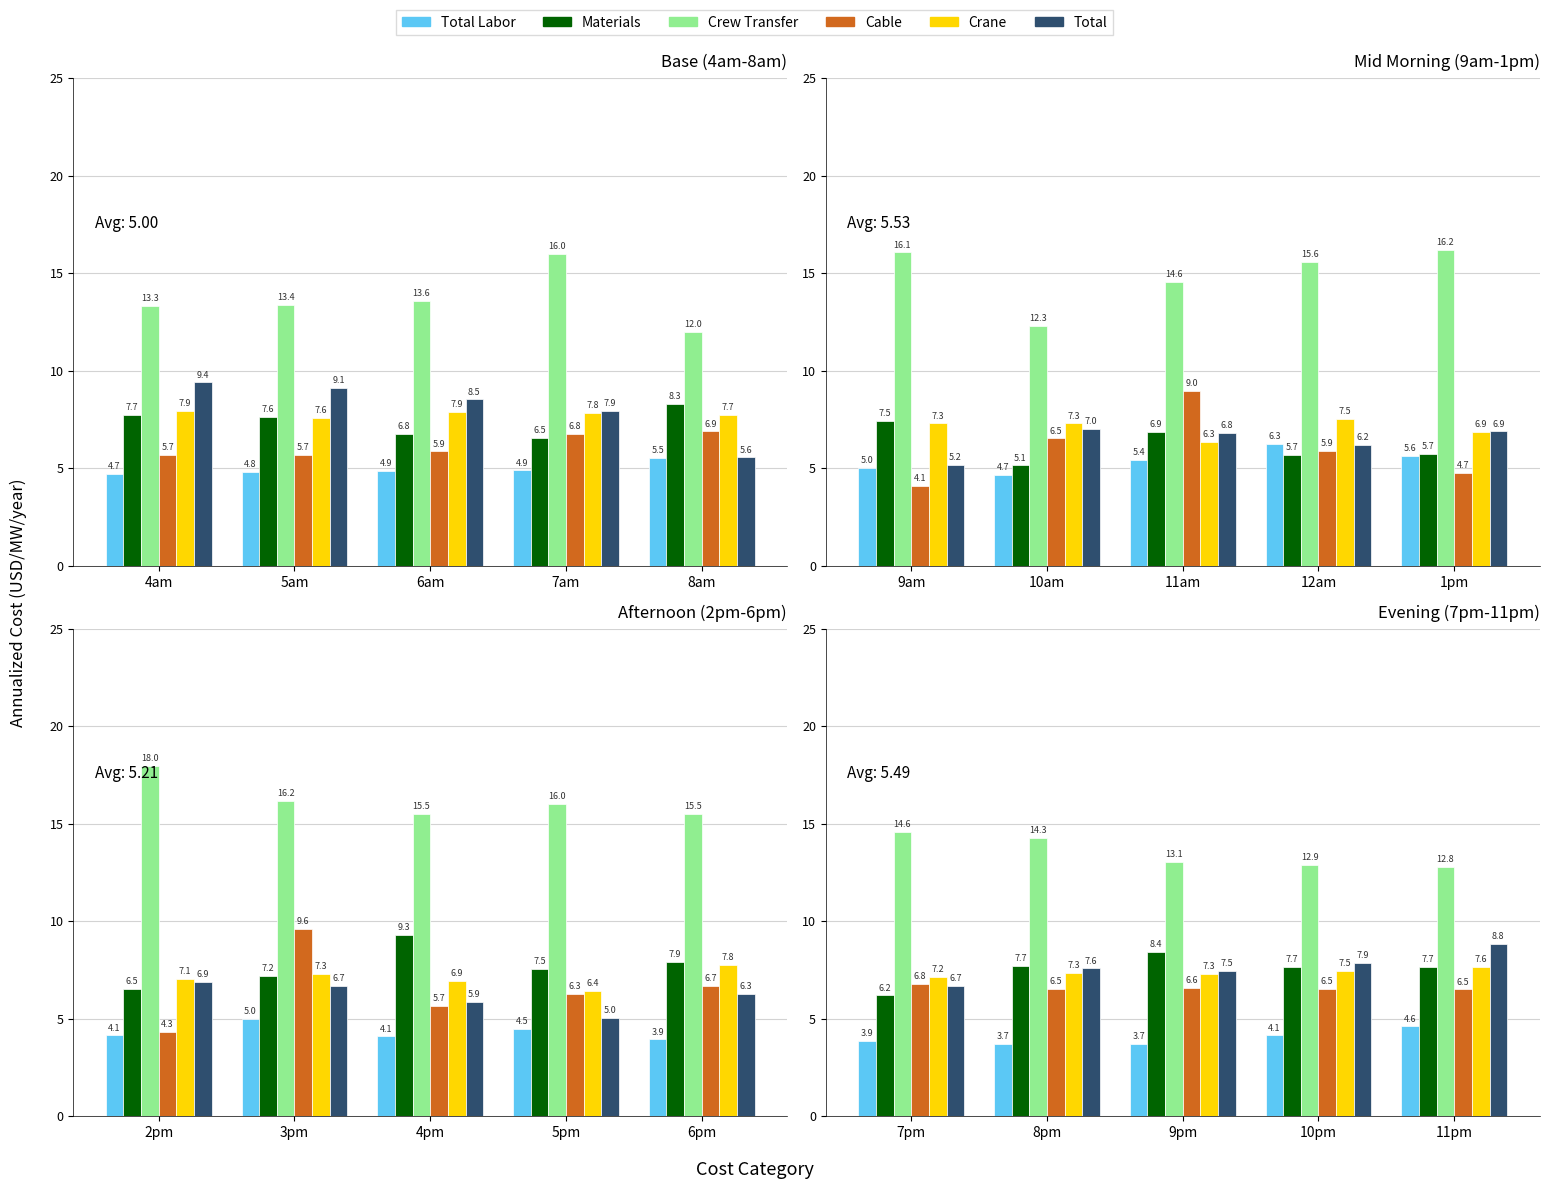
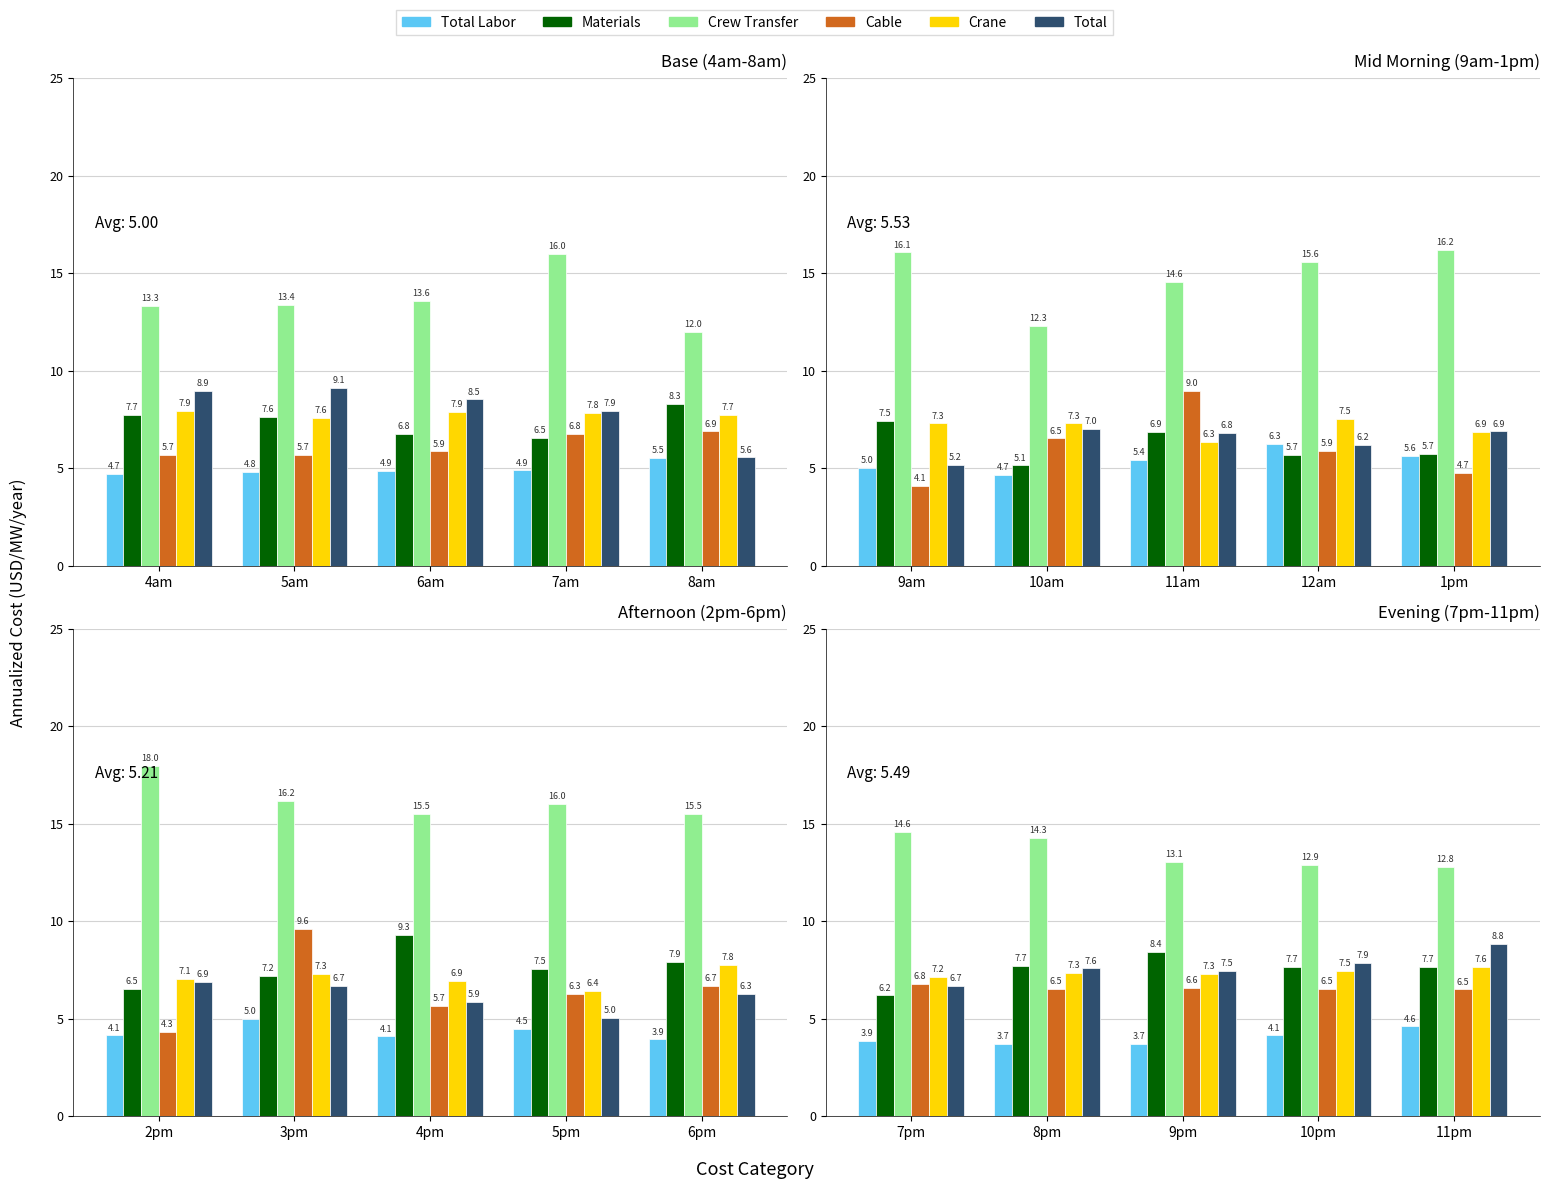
  {
    "Base (4am-8am)": {
      "Total Labor": {
        "4am": 4.7,
        "5am": 4.8,
        "6am": 4.9,
        "7am": 4.9,
        "8am": 5.5
      },
      "Materials": {
        "4am": 7.7,
        "5am": 7.6,
        "6am": 6.8,
        "7am": 6.5,
        "8am": 8.3
      },
      "Crew Transfer": {
        "4am": 13.3,
        "5am": 13.4,
        "6am": 13.6,
        "7am": 16.0,
        "8am": 12.0
      },
      "Cable": {
        "4am": 5.7,
        "5am": 5.7,
        "6am": 5.9,
        "7am": 6.8,
        "8am": 6.9
      },
      "Crane": {
        "4am": 7.9,
        "5am": 7.6,
        "6am": 7.9,
        "7am": 7.8,
        "8am": 7.7
      },
      "Total": {
-       "4am": 9.4,
+       "4am": 8.9,
        "5am": 9.1,
        "6am": 8.5,
        "7am": 7.9,
        "8am": 5.6
      }
    },
    "Mid Morning (9am-1pm)": {
      "Total Labor": {
        "9am": 5.0,
        "10am": 4.7,
        "11am": 5.4,
        "12am": 6.3,
        "1pm": 5.6
      },
      "Materials": {
        "9am": 7.5,
        "10am": 5.1,
        "11am": 6.9,
        "12am": 5.7,
        "1pm": 5.7
      },
      "Crew Transfer": {
        "9am": 16.1,
        "10am": 12.3,
        "11am": 14.6,
        "12am": 15.6,
        "1pm": 16.2
      },
      "Cable": {
        "9am": 4.1,
        "10am": 6.5,
        "11am": 9.0,
        "12am": 5.9,
        "1pm": 4.7
      },
      "Crane": {
        "9am": 7.3,
        "10am": 7.3,
        "11am": 6.3,
        "12am": 7.5,
        "1pm": 6.9
      },
      "Total": {
        "9am": 5.2,
        "10am": 7.0,
        "11am": 6.8,
        "12am": 6.2,
        "1pm": 6.9
      }
    },
    "Afternoon (2pm-6pm)": {
      "Total Labor": {
        "2pm": 4.1,
        "3pm": 5.0,
        "4pm": 4.1,
        "5pm": 4.5,
        "6pm": 3.9
      },
      "Materials": {
        "2pm": 6.5,
        "3pm": 7.2,
        "4pm": 9.3,
        "5pm": 7.5,
        "6pm": 7.9
      },
      "Crew Transfer": {
        "2pm": 18.0,
        "3pm": 16.2,
        "4pm": 15.5,
        "5pm": 16.0,
        "6pm": 15.5
      },
      "Cable": {
        "2pm": 4.3,
        "3pm": 9.6,
        "4pm": 5.7,
        "5pm": 6.3,
        "6pm": 6.7
      },
      "Crane": {
        "2pm": 7.1,
        "3pm": 7.3,
        "4pm": 6.9,
        "5pm": 6.4,
        "6pm": 7.8
      },
      "Total": {
        "2pm": 6.9,
        "3pm": 6.7,
        "4pm": 5.9,
        "5pm": 5.0,
        "6pm": 6.3
      }
    },
    "Evening (7pm-11pm)": {
      "Total Labor": {
        "7pm": 3.9,
        "8pm": 3.7,
        "9pm": 3.7,
        "10pm": 4.1,
        "11pm": 4.6
      },
      "Materials": {
        "7pm": 6.2,
        "8pm": 7.7,
        "9pm": 8.4,
        "10pm": 7.7,
        "11pm": 7.7
      },
      "Crew Transfer": {
        "7pm": 14.6,
        "8pm": 14.3,
        "9pm": 13.1,
        "10pm": 12.9,
        "11pm": 12.8
      },
      "Cable": {
        "7pm": 6.8,
        "8pm": 6.5,
        "9pm": 6.6,
        "10pm": 6.5,
        "11pm": 6.5
      },
      "Crane": {
        "7pm": 7.2,
        "8pm": 7.3,
        "9pm": 7.3,
        "10pm": 7.5,
        "11pm": 7.6
      },
      "Total": {
        "7pm": 6.7,
        "8pm": 7.6,
        "9pm": 7.5,
        "10pm": 7.9,
        "11pm": 8.8
      }
    }
  }
